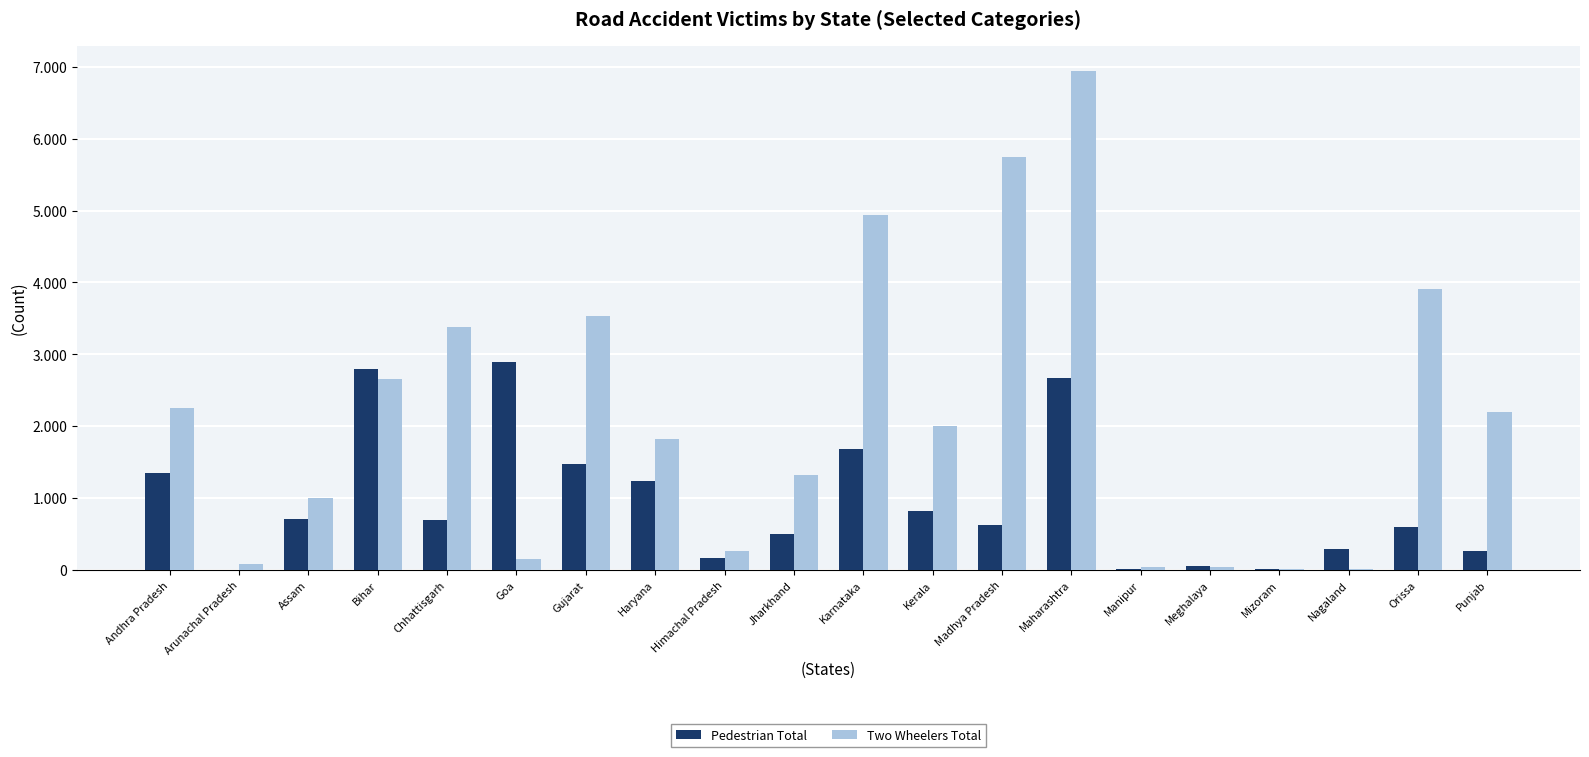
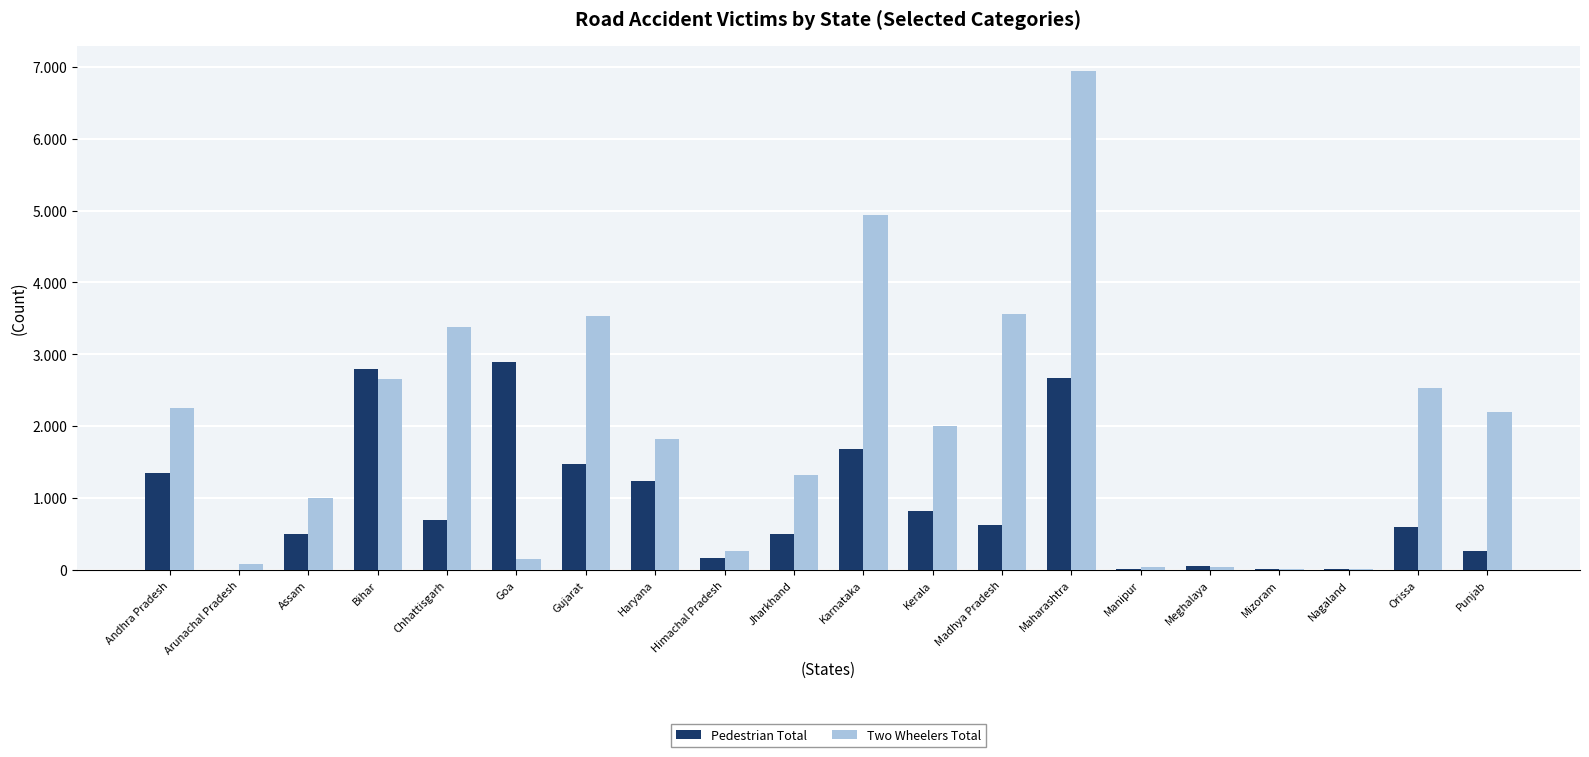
  {
    "Pedestrian Total": {
      "Andhra Pradesh": 1.3,
-     "Assam": 0.7,
+     "Assam": 0.5,
      "Bihar": 2.8,
      "Chhattisgarh": 0.7,
      "Goa": 2.9,
      "Gujarat": 1.5,
      "Haryana": 1.2,
      "Himachal Pradesh": 0.2,
      "Jharkhand": 0.5,
      "Karnataka": 1.7,
      "Kerala": 0.8,
      "Madhya Pradesh": 0.6,
      "Maharashtra": 2.7,
      "Meghalaya": 0.1,
-     "Nagaland": 0.3,
+     "Nagaland": 0.0,
      "Orissa": 0.6,
      "Punjab": 0.3
    },
    "Two Wheelers Total": {
      "Andhra Pradesh": 2.3,
      "Arunachal Pradesh": 0.1,
      "Assam": 1.0,
      "Bihar": 2.7,
      "Chhattisgarh": 3.4,
      "Goa": 0.2,
      "Gujarat": 3.5,
      "Haryana": 1.8,
      "Himachal Pradesh": 0.3,
      "Jharkhand": 1.3,
      "Karnataka": 4.9,
      "Kerala": 2.0,
-     "Madhya Pradesh": 5.7,
+     "Madhya Pradesh": 3.6,
      "Maharashtra": 6.9,
      "Manipur": 0.0,
      "Meghalaya": 0.0,
-     "Orissa": 3.9,
+     "Orissa": 2.5,
      "Punjab": 2.2
    }
  }
